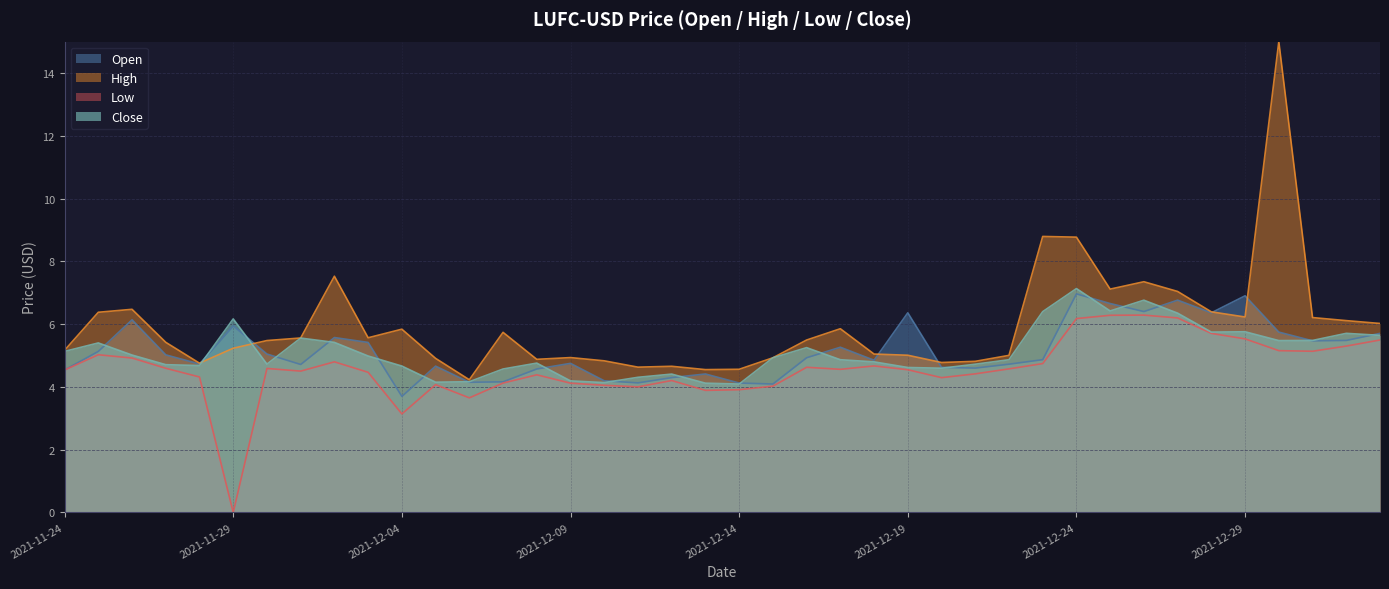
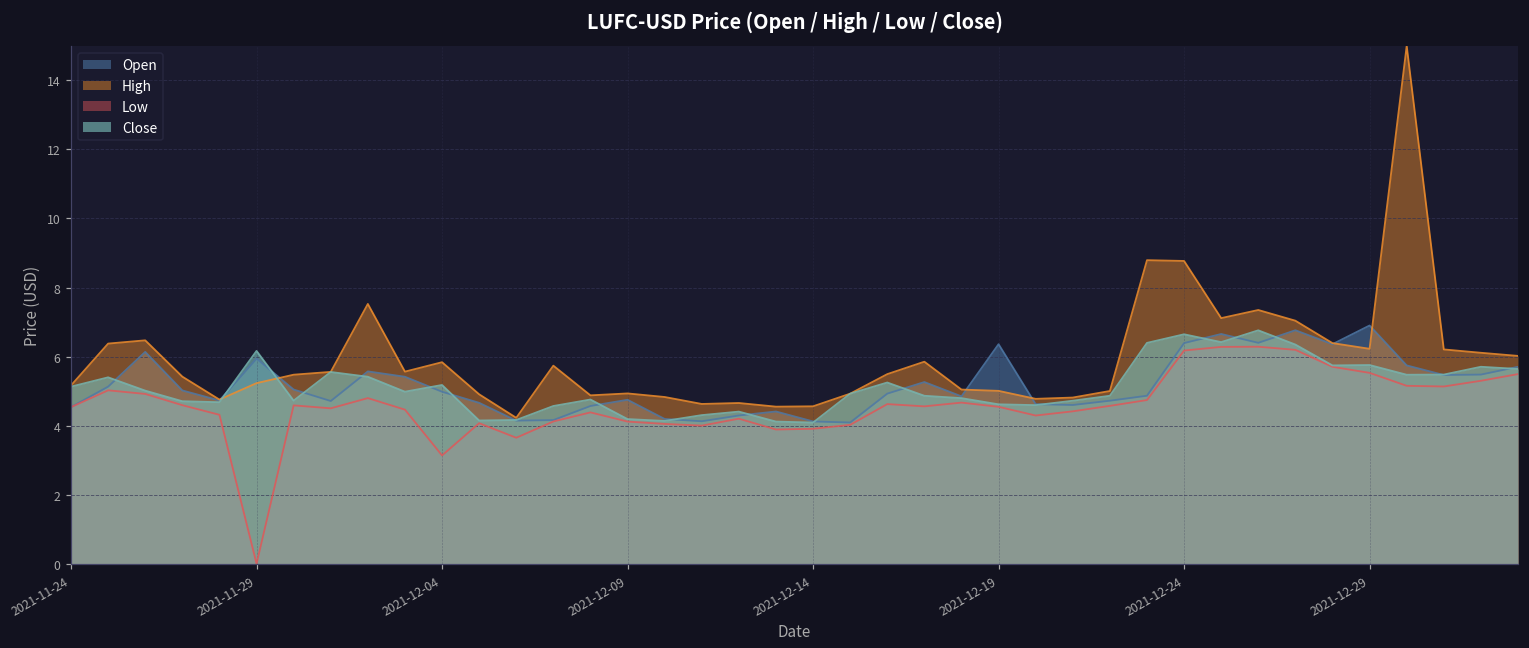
  {
    "Open": {
      "2021-11-29": 5.9,
-     "2021-12-04": 3.7,
+     "2021-12-04": 5.0,
      "2021-12-09": 4.7,
      "2021-12-19": 6.4,
-     "2021-12-24": 7.0,
+     "2021-12-24": 6.4,
      "2021-12-29": 6.9
    },
    "Close": {
      "2021-11-29": 6.2,
-     "2021-12-04": 4.7,
-     "2021-12-24": 7.1,
+     "2021-12-04": 5.2,
+     "2021-12-24": 6.6,
      "2021-12-29": 5.8
    }
  }
